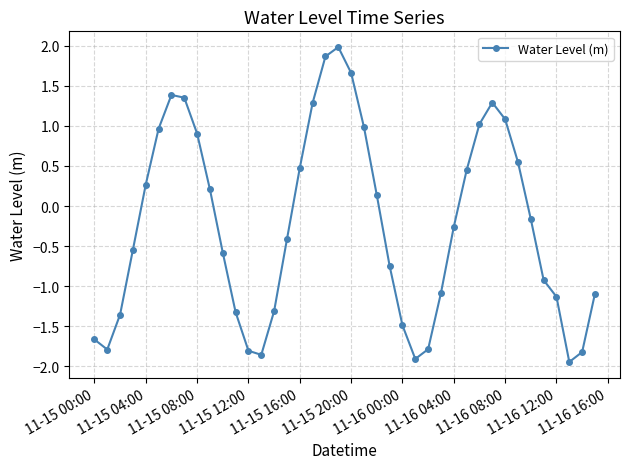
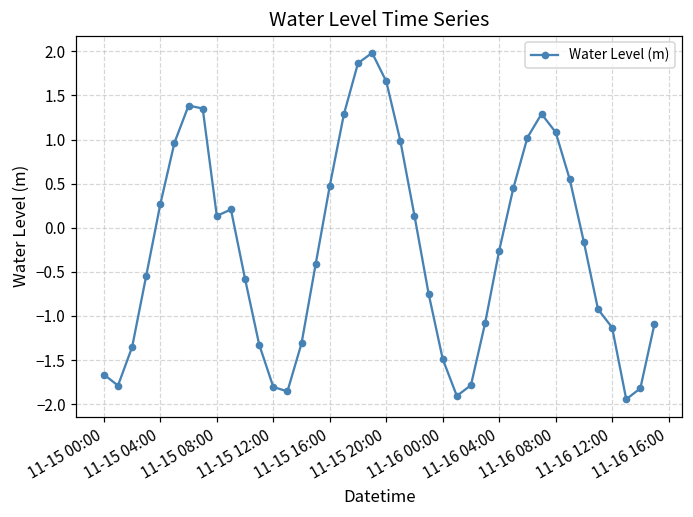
  {
    "11-15 00:00": -1.7,
    "11-15 04:00": 0.3,
-   "11-15 08:00": 0.9,
+   "11-15 08:00": 0.1,
    "11-15 12:00": -1.8,
    "11-15 16:00": 0.5,
    "11-15 20:00": 1.7,
    "11-16 00:00": -1.5,
    "11-16 04:00": -0.3,
    "11-16 08:00": 1.1,
    "11-16 12:00": -1.1
  }
